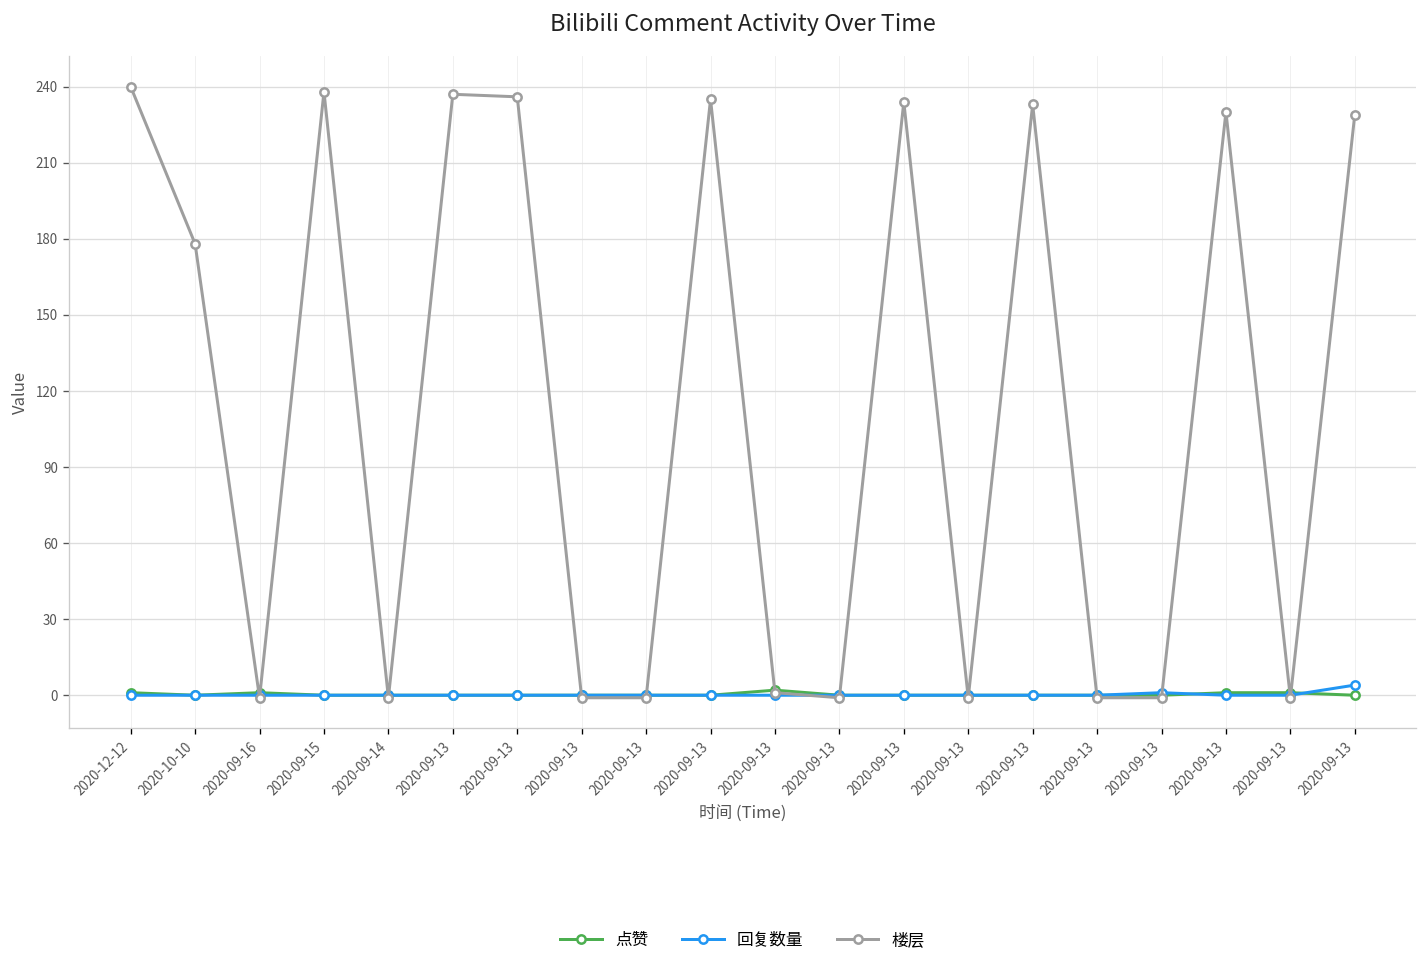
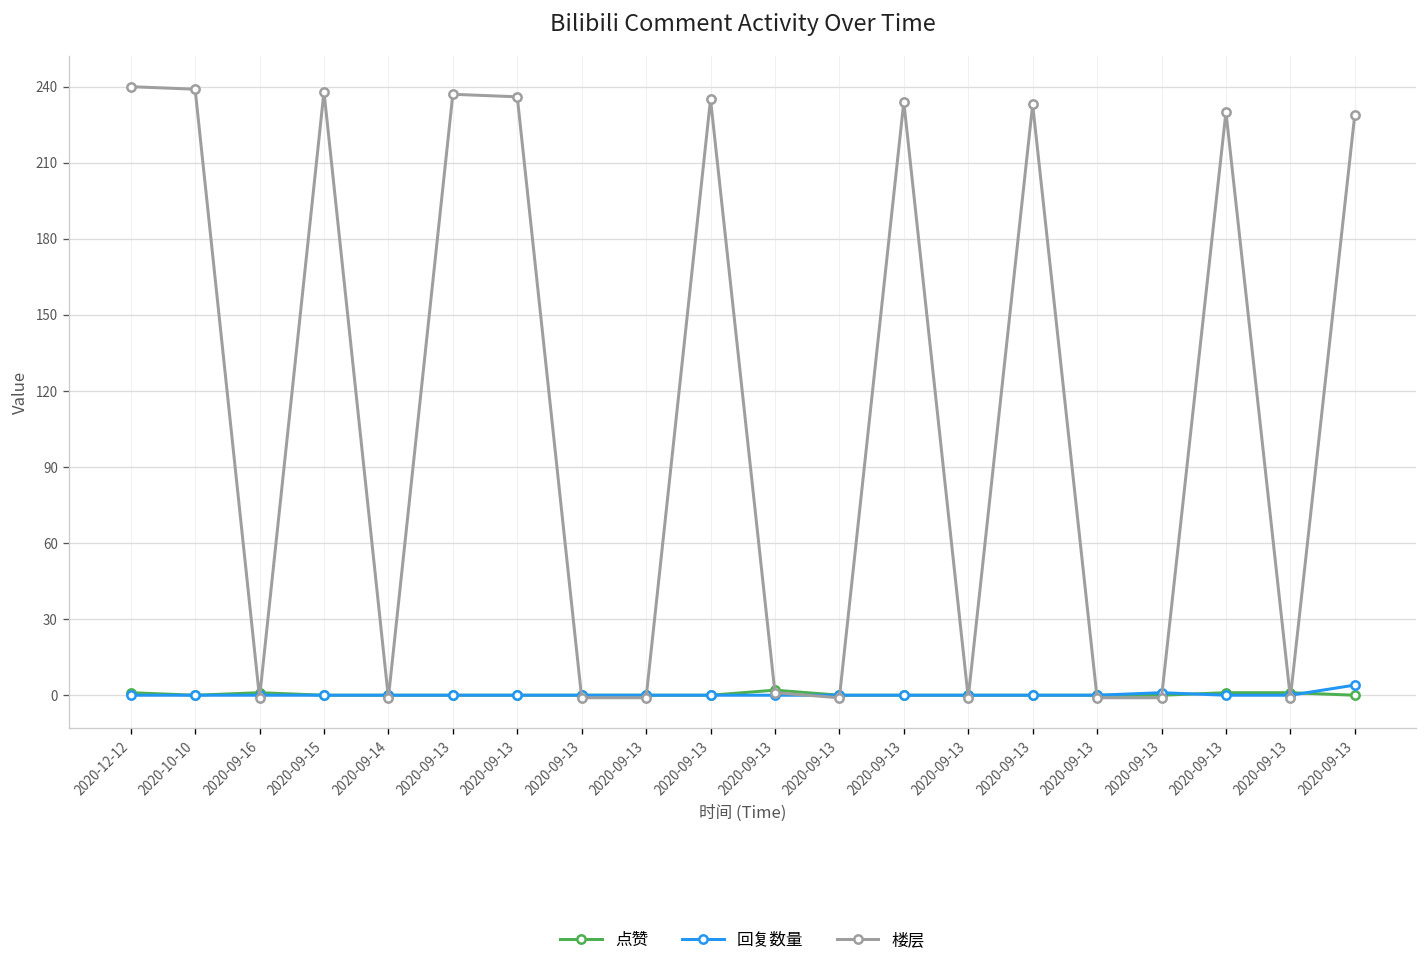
  {
    "楼层": {
      "2020-12-12": 240,
-     "2020-10-10": 178,
+     "2020-10-10": 239,
      "2020-09-15": 238
    }
  }
